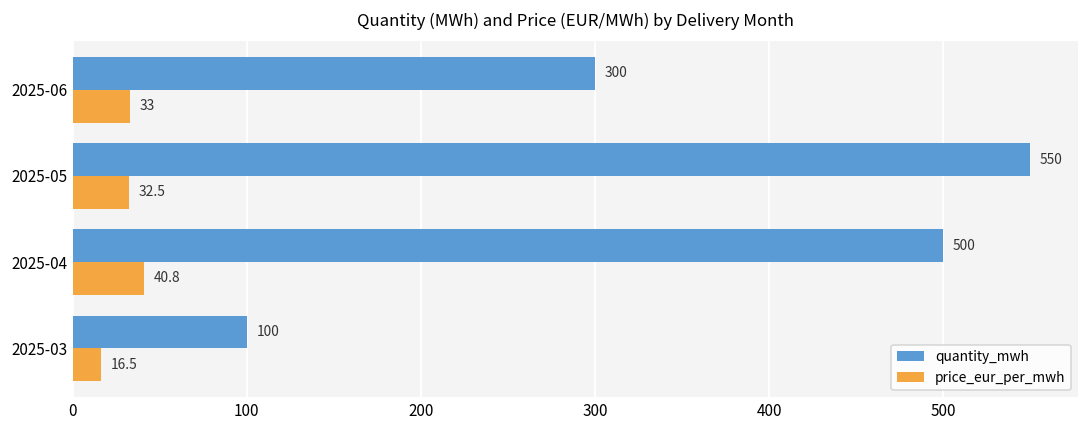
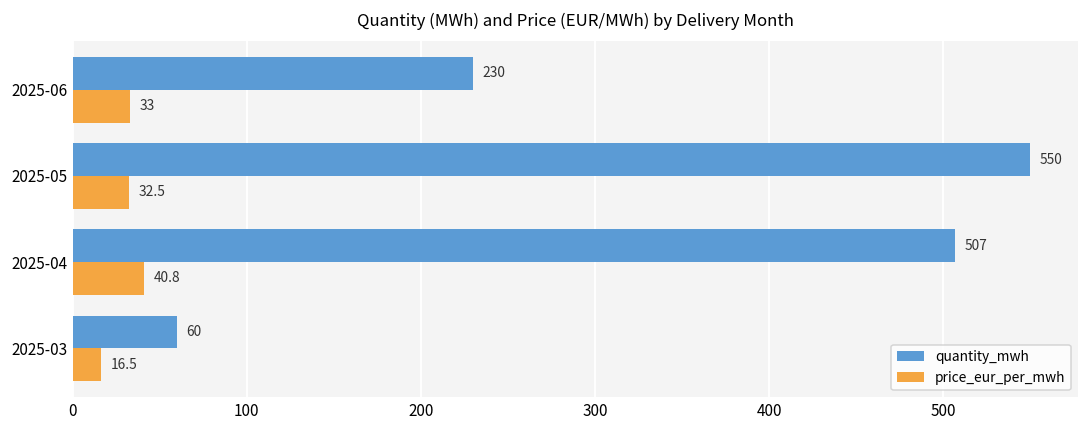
  {
    "quantity_mwh": {
-     "2025-06": 300,
+     "2025-06": 230,
      "2025-05": 550,
-     "2025-04": 500,
-     "2025-03": 100
+     "2025-04": 507,
+     "2025-03": 60
    },
    "price_eur_per_mwh": {
      "2025-06": 33,
      "2025-05": 32.5,
      "2025-04": 40.8,
      "2025-03": 16.5
    }
  }
